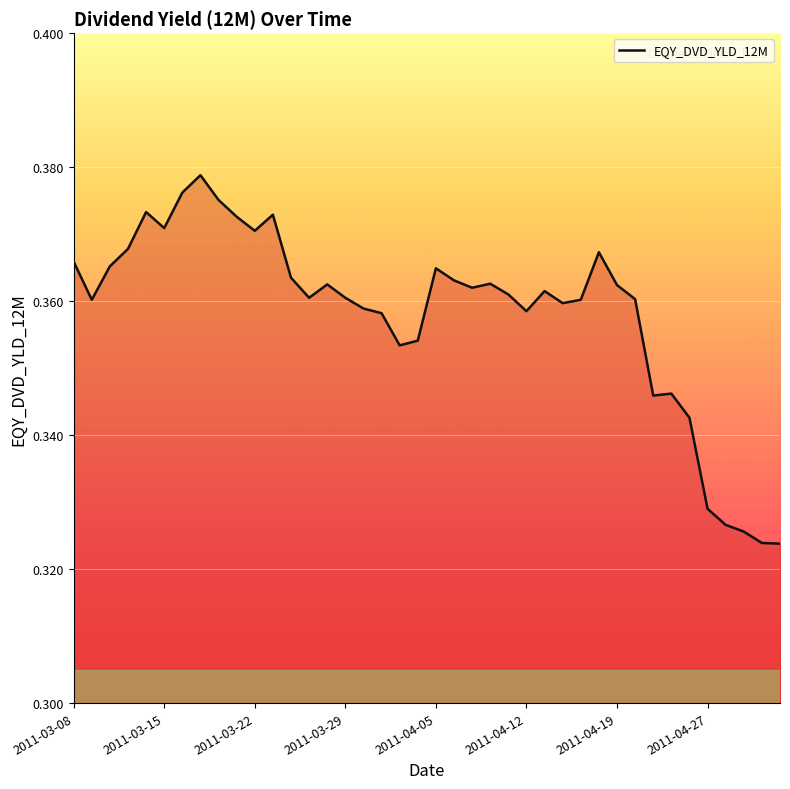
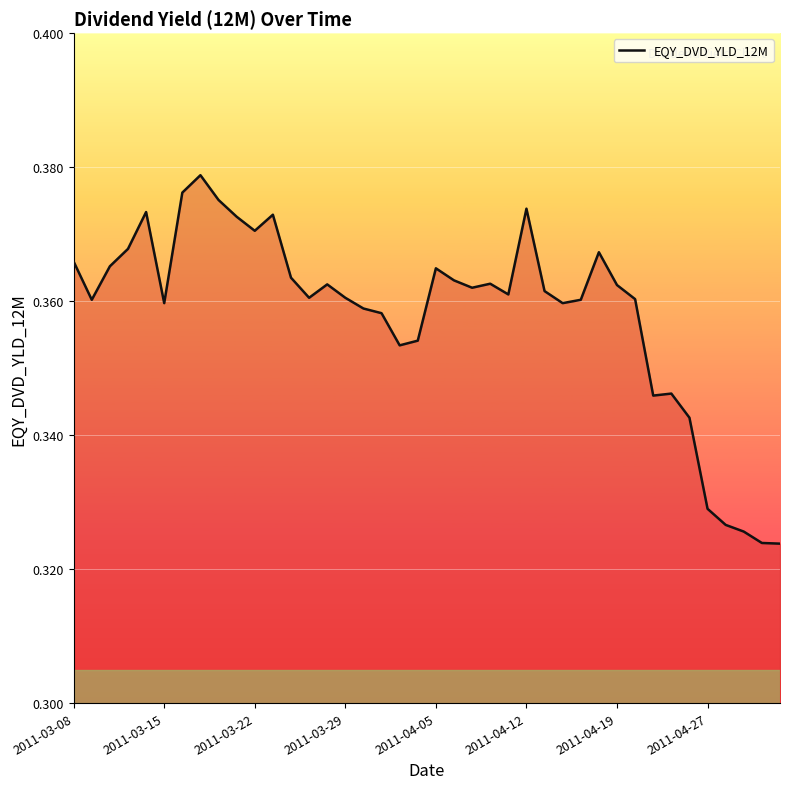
  {
    "2011-03-08": 0.366,
-   "2011-03-15": 0.371,
+   "2011-03-15": 0.360,
    "2011-03-22": 0.371,
    "2011-03-29": 0.361,
    "2011-04-05": 0.365,
-   "2011-04-12": 0.359,
+   "2011-04-12": 0.374,
    "2011-04-19": 0.362,
    "2011-04-27": 0.329
  }
